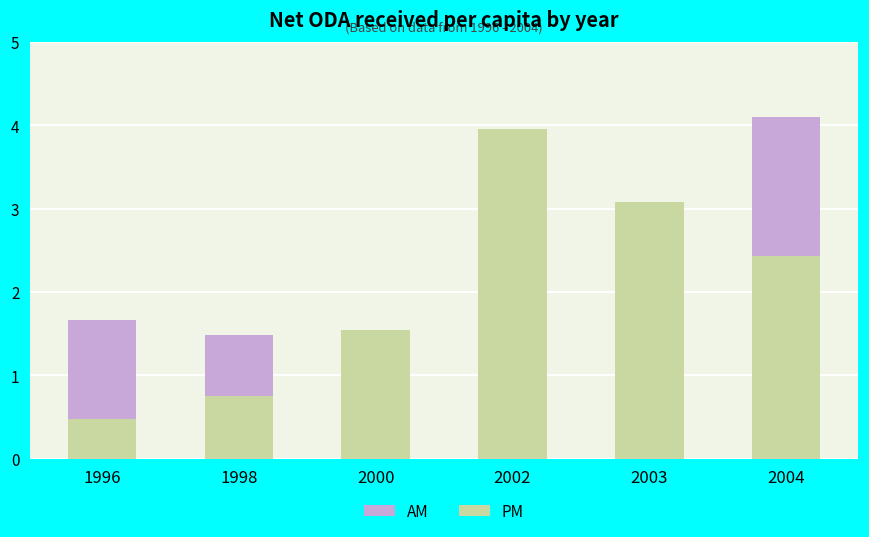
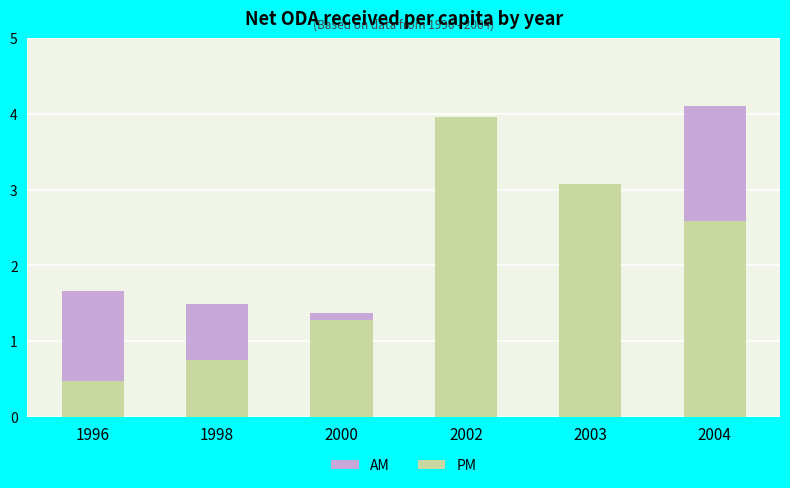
  {
    "AM": {
      "1996": 1.7,
      "1998": 1.5,
      "2004": 4.1
    },
    "PM": {
-     "2000": 1.5,
+     "2000": 1.3,
      "2002": 4.0,
      "2003": 3.1,
-     "2004": 2.4
+     "2004": 2.6
    }
  }
